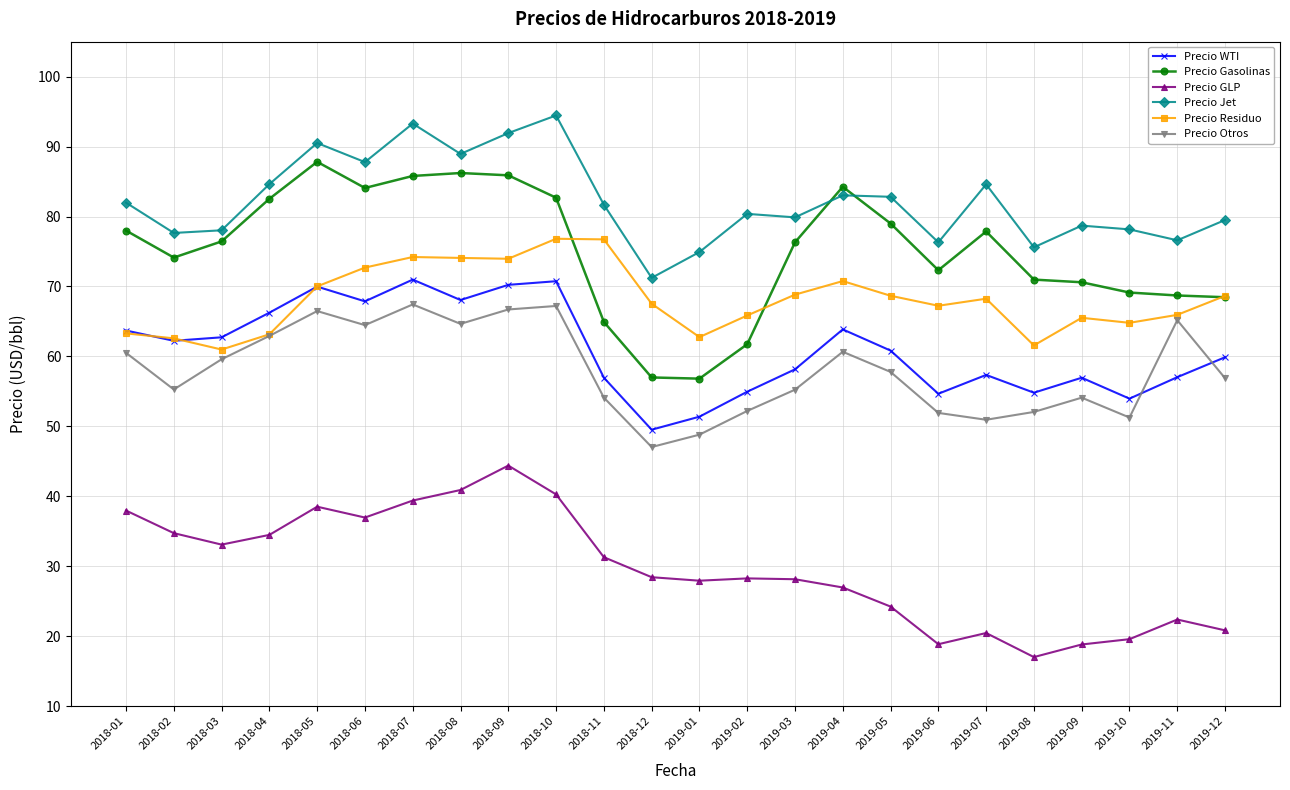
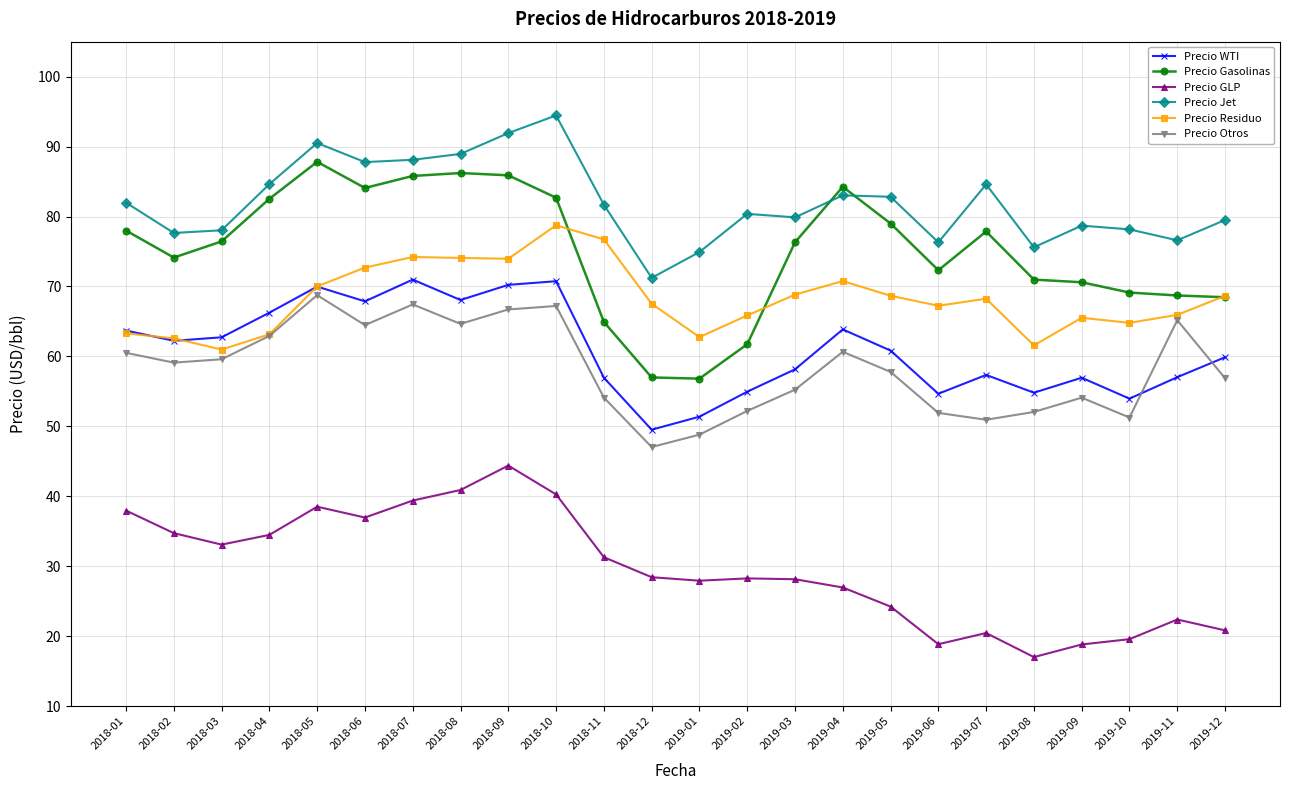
  {
    "Precio WTI": {
      "2018-01": 64,
      "2018-03": 63,
      "2018-04": 66,
      "2018-06": 68,
      "2018-07": 71,
      "2018-08": 68,
      "2018-09": 70,
      "2018-10": 71,
      "2018-11": 57,
      "2018-12": 50,
      "2019-01": 51,
      "2019-02": 55,
      "2019-03": 58,
      "2019-04": 64,
      "2019-05": 61,
      "2019-06": 55,
      "2019-07": 57,
      "2019-08": 55,
      "2019-09": 57,
      "2019-10": 54,
      "2019-11": 57,
      "2019-12": 60
    },
    "Precio Gasolinas": {
      "2018-01": 78,
      "2018-02": 74,
      "2018-03": 76,
      "2018-04": 83,
      "2018-05": 88,
      "2018-06": 84,
      "2018-07": 86,
      "2018-08": 86,
      "2018-09": 86,
      "2018-10": 83,
      "2018-11": 65,
      "2018-12": 57,
      "2019-01": 57,
      "2019-02": 62,
      "2019-03": 76,
      "2019-04": 84,
      "2019-05": 79,
      "2019-06": 72,
      "2019-07": 78,
      "2019-08": 71,
      "2019-09": 71,
      "2019-10": 69,
      "2019-11": 69
    },
    "Precio GLP": {
      "2018-01": 38,
      "2018-02": 35,
      "2018-03": 33,
      "2018-04": 34,
      "2018-05": 39,
      "2018-06": 37,
      "2018-07": 39,
      "2018-08": 41,
      "2018-09": 44,
      "2018-10": 40,
      "2018-11": 31,
      "2018-12": 28,
      "2019-01": 28,
      "2019-02": 28,
      "2019-03": 28,
      "2019-04": 27,
      "2019-05": 24,
      "2019-06": 19,
      "2019-07": 20,
      "2019-08": 17,
      "2019-09": 19,
      "2019-10": 20,
      "2019-11": 22,
      "2019-12": 21
    },
    "Precio Jet": {
      "2018-01": 82,
      "2018-02": 78,
      "2018-03": 78,
      "2018-04": 85,
      "2018-05": 91,
      "2018-06": 88,
-     "2018-07": 93,
+     "2018-07": 88,
      "2018-08": 89,
      "2018-09": 92,
      "2018-10": 94,
      "2018-11": 82,
      "2018-12": 71,
      "2019-01": 75,
      "2019-02": 80,
      "2019-03": 80,
      "2019-04": 83,
      "2019-05": 83,
      "2019-06": 76,
      "2019-07": 85,
      "2019-08": 76,
      "2019-09": 79,
      "2019-10": 78,
      "2019-11": 77,
      "2019-12": 80
    },
    "Precio Residuo": {
      "2018-01": 63,
      "2018-03": 61,
      "2018-06": 73,
      "2018-07": 74,
      "2018-08": 74,
      "2018-09": 74,
-     "2018-10": 77,
+     "2018-10": 79,
      "2018-11": 77,
      "2018-12": 68,
      "2019-01": 63,
      "2019-02": 66,
      "2019-03": 69,
      "2019-04": 71,
      "2019-05": 69,
      "2019-06": 67,
      "2019-07": 68,
      "2019-08": 62,
      "2019-09": 66,
      "2019-10": 65,
      "2019-11": 66
    },
    "Precio Otros": {
      "2018-01": 61,
-     "2018-02": 55,
+     "2018-02": 59,
      "2018-03": 60,
-     "2018-05": 66,
+     "2018-05": 69,
      "2018-06": 64,
      "2018-07": 67,
      "2018-08": 65,
      "2018-09": 67,
      "2018-10": 67,
      "2018-11": 54,
      "2018-12": 47,
      "2019-01": 49,
      "2019-02": 52,
      "2019-03": 55,
      "2019-04": 61,
      "2019-05": 58,
      "2019-06": 52,
      "2019-07": 51,
      "2019-08": 52,
      "2019-09": 54,
      "2019-10": 51,
      "2019-11": 65,
      "2019-12": 57
    }
  }
